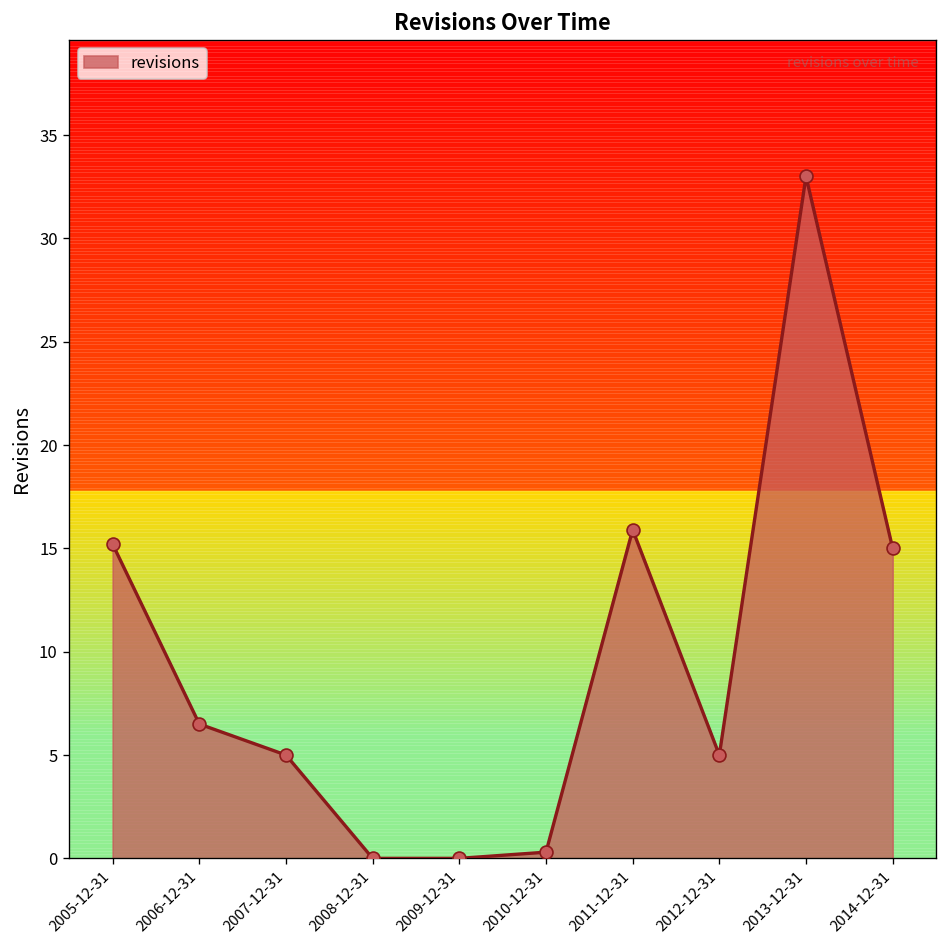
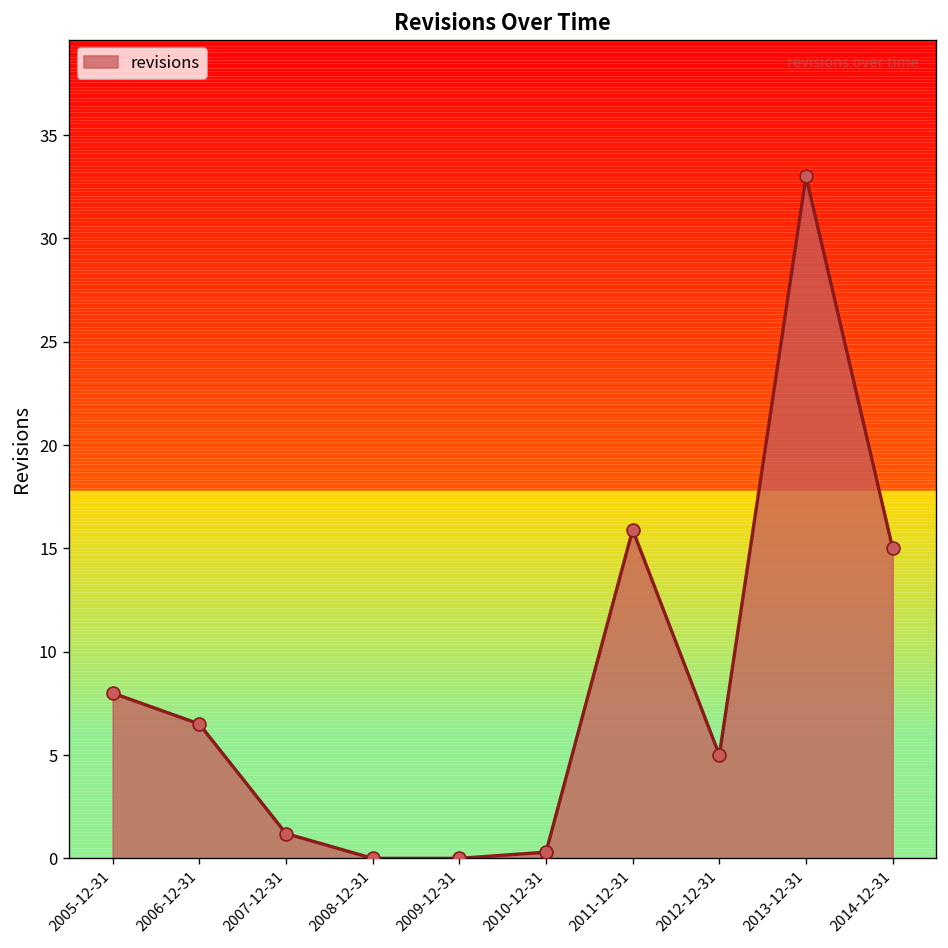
  {
-   "2005-12-31": 15.2,
+   "2005-12-31": 8.0,
    "2006-12-31": 6.5,
-   "2007-12-31": 5.0,
+   "2007-12-31": 1.2,
    "2008-12-31": 0.0,
    "2009-12-31": 0.0,
    "2010-12-31": 0.3,
    "2011-12-31": 15.9,
    "2012-12-31": 5.0,
    "2013-12-31": 33.0,
    "2014-12-31": 15.0
  }
